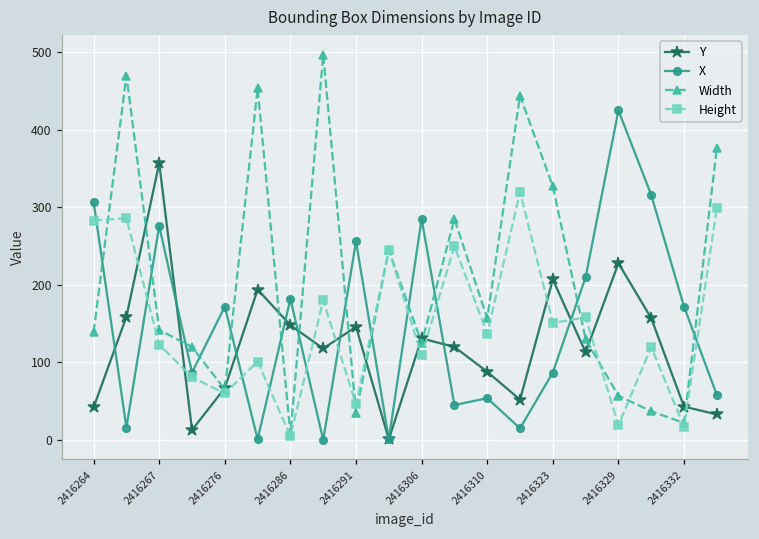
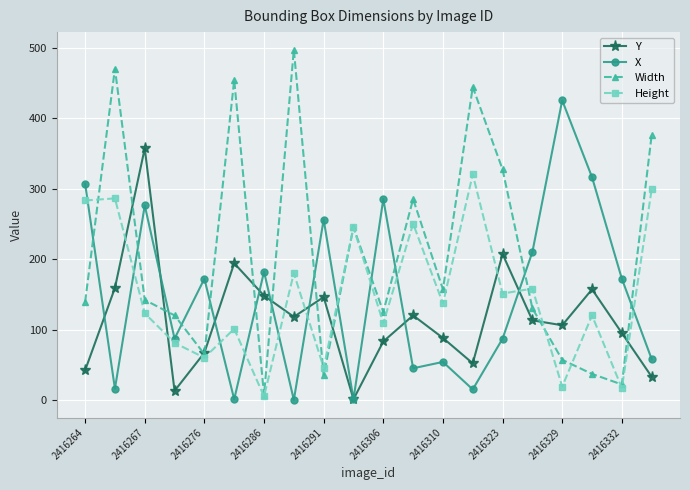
  {
    "Y": {
      "2416264": 40,
      "2416267": 360,
      "2416286": 150,
      "2416291": 150,
-     "2416306": 130,
+     "2416306": 80,
      "2416310": 90,
      "2416323": 210,
-     "2416329": 230,
-     "2416332": 40
+     "2416329": 110,
+     "2416332": 100
    },
    "Height": {
      "2416264": 280,
      "2416267": 120,
      "2416276": 60,
      "2416291": 50,
      "2416306": 110,
      "2416310": 140,
      "2416323": 150,
      "2416329": 20,
      "2416332": 20
    }
  }
